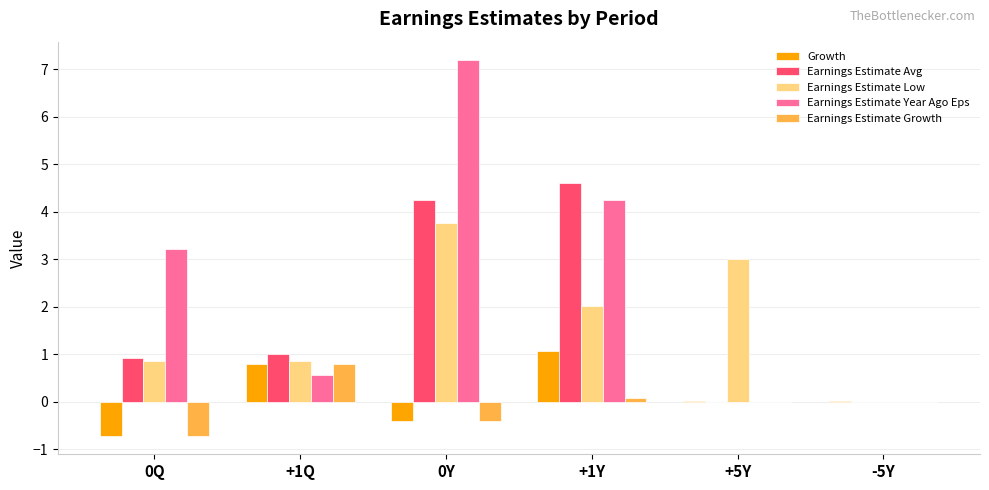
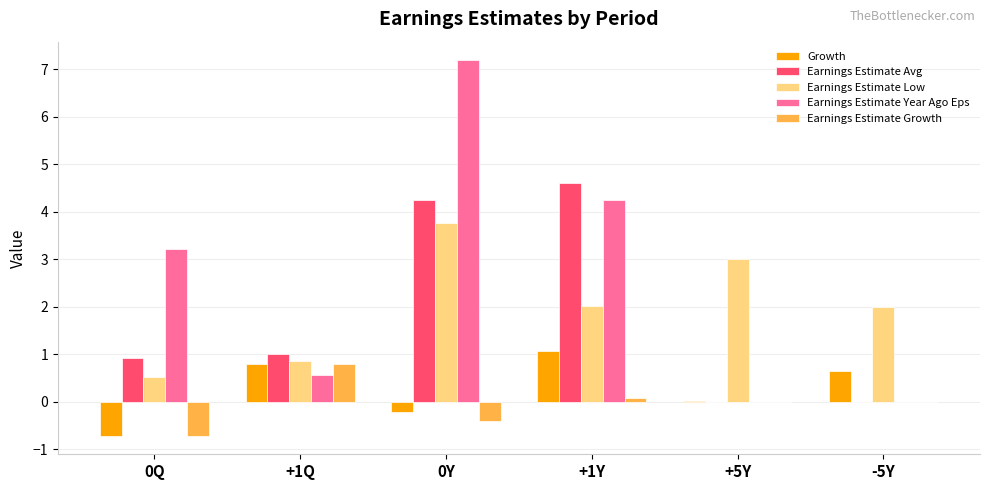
  {
    "Growth": {
      "0Q": -0.7,
      "+1Q": 0.8,
-     "0Y": -0.4,
+     "0Y": -0.2,
      "+1Y": 1.1,
-     "-5Y": 0.0
+     "-5Y": 0.6
    },
    "Earnings Estimate Low": {
-     "0Q": 0.9,
+     "0Q": 0.5,
      "+1Q": 0.9,
      "0Y": 3.8,
      "+1Y": 2.0,
      "+5Y": 3.0,
-     "-5Y": 0
+     "-5Y": 2
    },
    "Earnings Estimate Growth": {
      "0Q": -0.7,
      "+1Q": 0.8,
      "0Y": -0.4,
      "+1Y": 0.1,
      "+5Y": 0.0,
      "-5Y": 0.0
    }
  }
